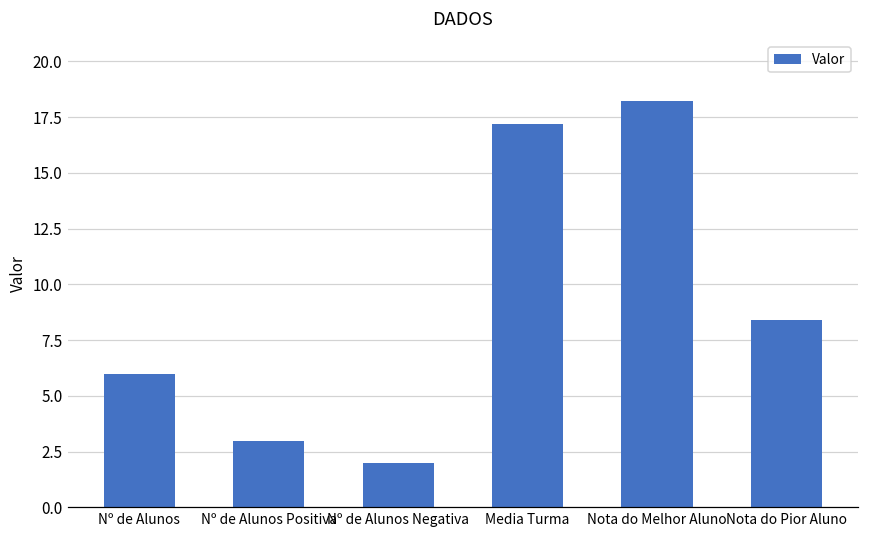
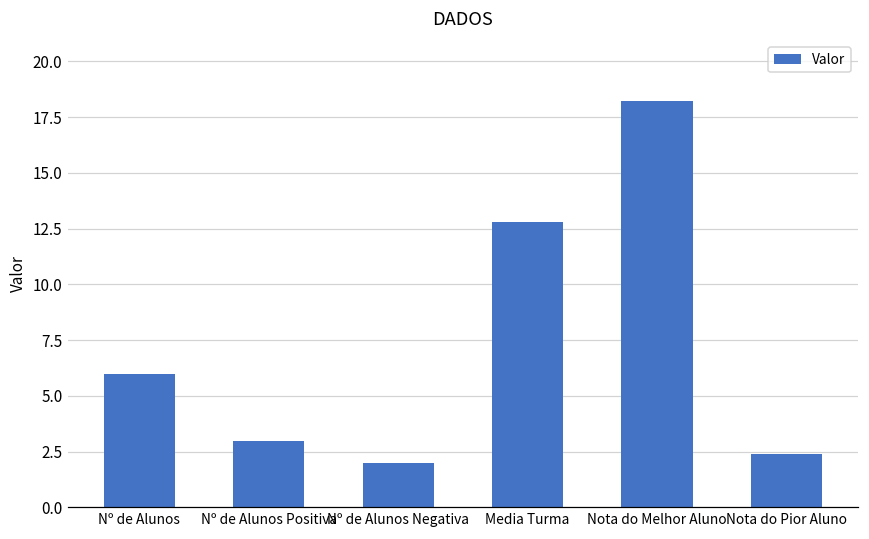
  {
    "Nº de Alunos": 6.0,
    "Nº de Alunos Positiva": 3.0,
    "Nº de Alunos Negativa": 2.0,
-   "Media Turma": 17.2,
+   "Media Turma": 12.8,
    "Nota do Melhor Aluno": 18.2,
-   "Nota do Pior Aluno": 8.4
+   "Nota do Pior Aluno": 2.4
  }
